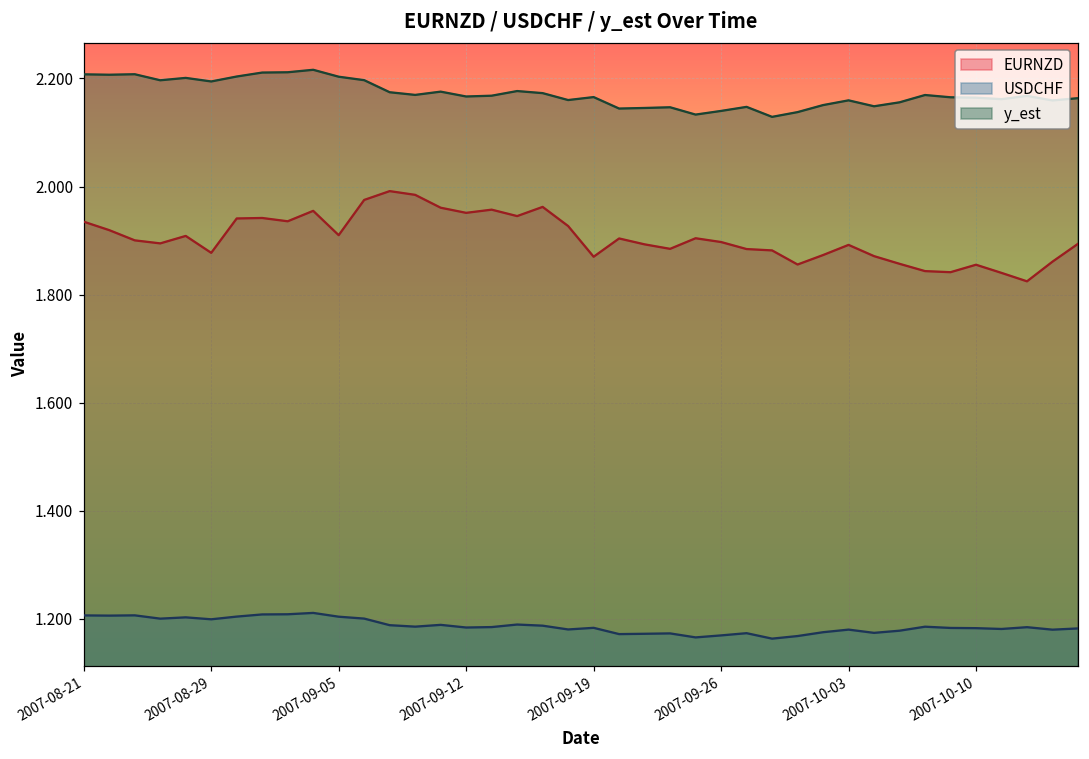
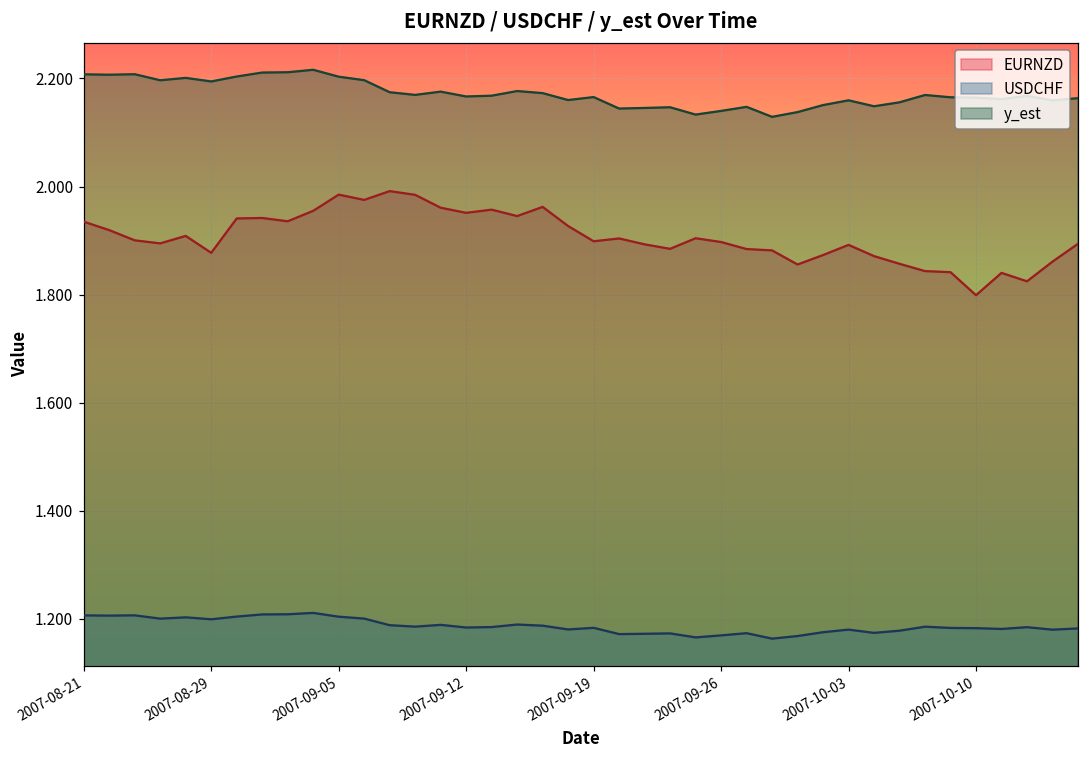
  {
    "EURNZD": {
      "2007-08-21": 1.93,
      "2007-08-29": 1.88,
-     "2007-09-05": 1.91,
+     "2007-09-05": 1.99,
      "2007-09-12": 1.95,
-     "2007-09-19": 1.87,
+     "2007-09-19": 1.90,
      "2007-09-26": 1.90,
      "2007-10-03": 1.89,
-     "2007-10-10": 1.86
+     "2007-10-10": 1.80
    }
  }
